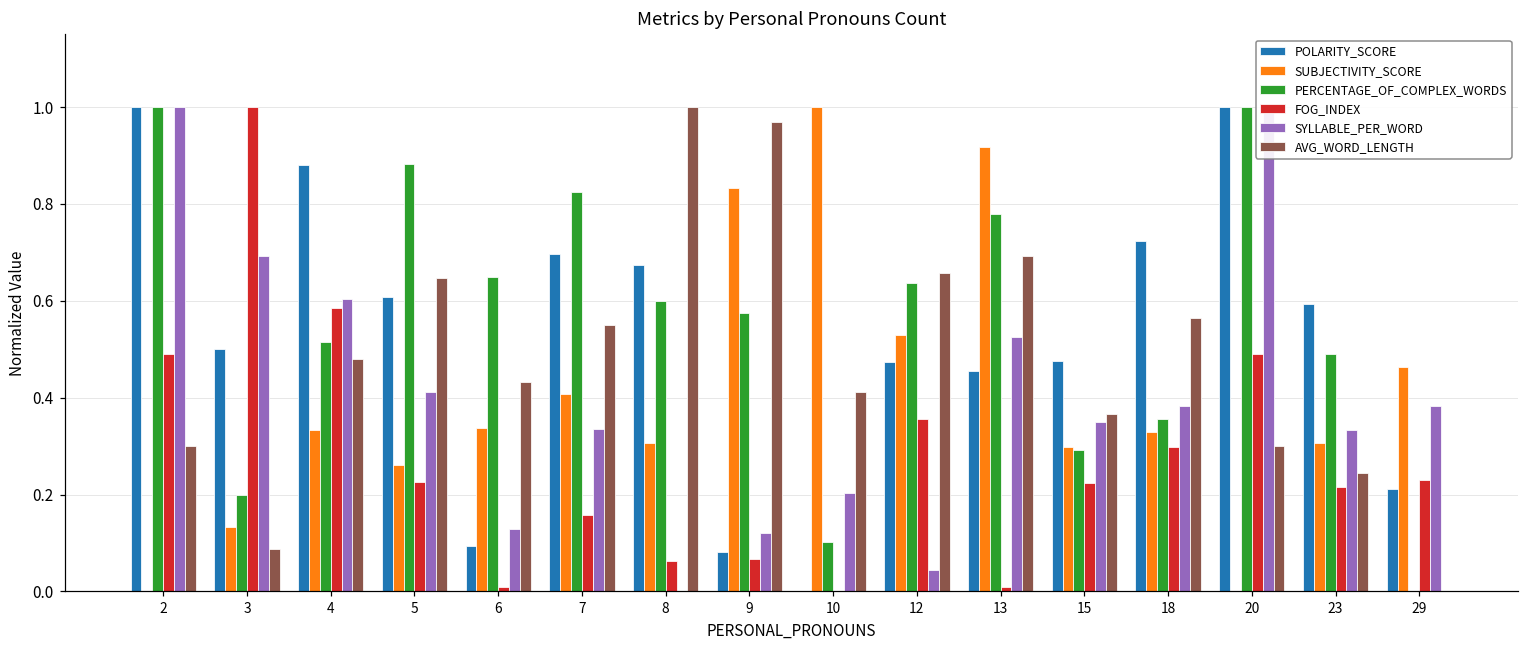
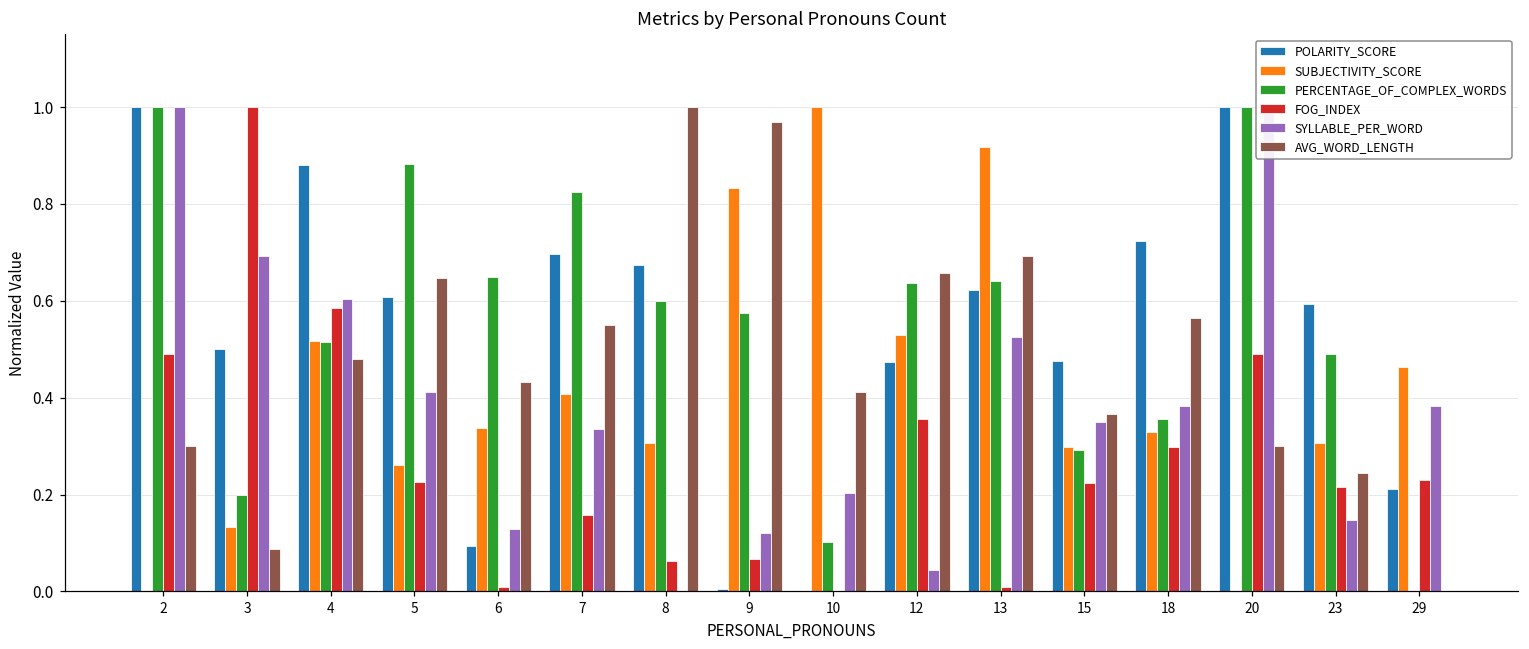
  {
    "POLARITY_SCORE": {
      "2": 1.00,
      "3": 0.50,
      "4": 0.88,
      "5": 0.61,
      "6": 0.09,
      "7": 0.70,
      "8": 0.67,
-     "9": 0.08,
+     "9": 0.01,
      "10": 0.00,
      "12": 0.47,
-     "13": 0.46,
+     "13": 0.62,
      "15": 0.48,
      "18": 0.72,
      "20": 1.00,
      "23": 0.59,
      "29": 0.21
    },
    "SUBJECTIVITY_SCORE": {
      "2": 0.00,
      "3": 0.13,
-     "4": 0.33,
+     "4": 0.52,
      "5": 0.26,
      "6": 0.34,
      "7": 0.41,
      "8": 0.31,
      "9": 0.83,
      "10": 1.00,
      "12": 0.53,
      "13": 0.92,
      "15": 0.30,
      "18": 0.33,
      "20": 0.00,
      "23": 0.31,
      "29": 0.46
    },
    "PERCENTAGE_OF_COMPLEX_WORDS": {
      "2": 1.00,
      "3": 0.20,
      "4": 0.51,
      "5": 0.88,
      "6": 0.65,
      "7": 0.82,
      "8": 0.60,
      "9": 0.58,
      "10": 0.10,
      "12": 0.64,
-     "13": 0.78,
+     "13": 0.64,
      "15": 0.29,
      "18": 0.36,
      "20": 1.00,
      "23": 0.49,
      "29": 0.00
    },
    "FOG_INDEX": {
      "2": 0.49,
      "3": 1.00,
      "4": 0.59,
      "5": 0.23,
      "6": 0.01,
      "7": 0.16,
      "8": 0.06,
      "9": 0.07,
      "10": 0.00,
      "12": 0.36,
      "13": 0.01,
      "15": 0.22,
      "18": 0.30,
      "20": 0.49,
      "23": 0.22,
      "29": 0.23
    },
    "SYLLABLE_PER_WORD": {
      "2": 1.00,
      "3": 0.69,
      "4": 0.60,
      "5": 0.41,
      "6": 0.13,
      "7": 0.34,
      "8": 0.00,
      "9": 0.12,
      "10": 0.20,
      "12": 0.04,
      "13": 0.52,
      "15": 0.35,
      "18": 0.38,
-     "23": 0.33,
+     "23": 0.15,
      "29": 0.38
    },
    "AVG_WORD_LENGTH": {
      "2": 0.30,
      "3": 0.09,
      "4": 0.48,
      "5": 0.65,
      "6": 0.43,
      "7": 0.55,
      "8": 1.00,
      "9": 0.97,
      "10": 0.41,
      "12": 0.66,
      "13": 0.69,
      "15": 0.37,
      "18": 0.56,
      "20": 0.30,
      "23": 0.25,
      "29": 0.00
    }
  }
